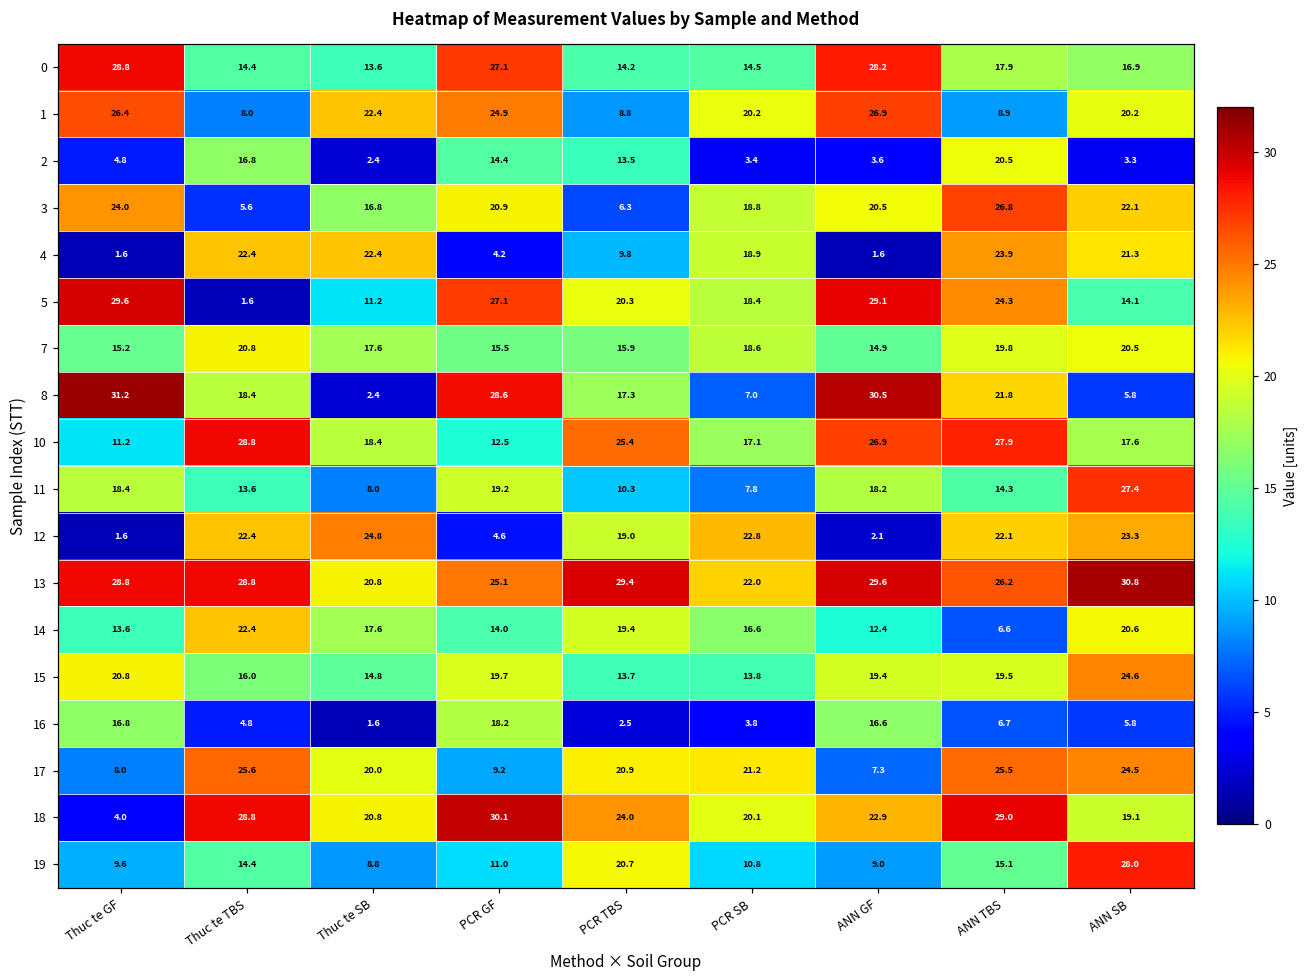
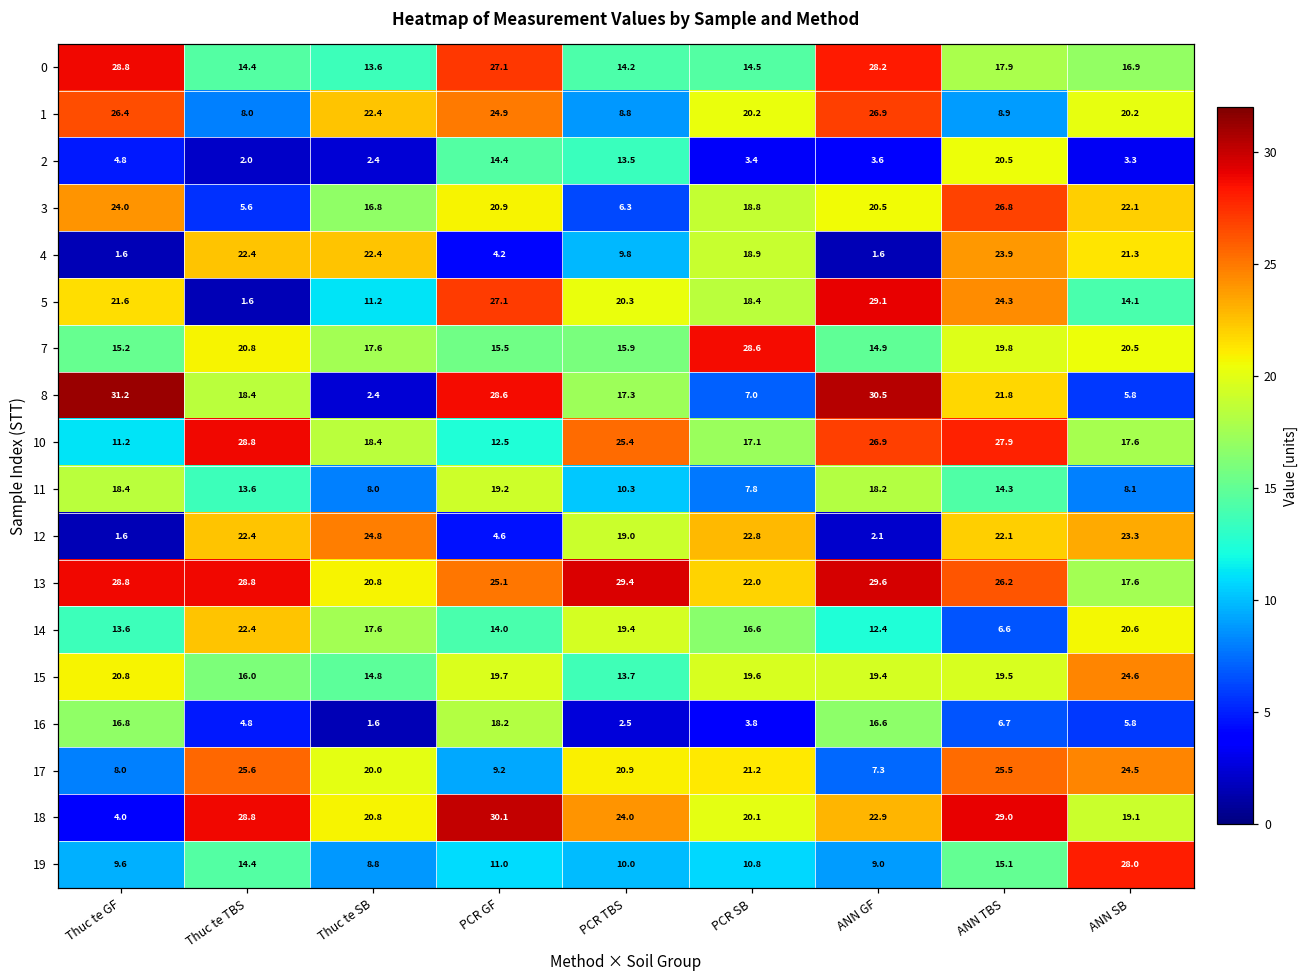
  {
    "0": {
      "Thuc te GF": 28.8,
      "Thuc te TBS": 14.4,
      "Thuc te SB": 13.6,
      "PCR GF": 27.1,
      "PCR TBS": 14.2,
      "PCR SB": 14.5,
      "ANN GF": 28.2,
      "ANN TBS": 17.9,
      "ANN SB": 16.9
    },
    "1": {
      "Thuc te GF": 26.4,
      "Thuc te TBS": 8.0,
      "Thuc te SB": 22.4,
      "PCR GF": 24.9,
      "PCR TBS": 8.8,
      "PCR SB": 20.2,
      "ANN GF": 26.9,
      "ANN TBS": 8.9,
      "ANN SB": 20.2
    },
    "2": {
      "Thuc te GF": 4.8,
-     "Thuc te TBS": 16.8,
+     "Thuc te TBS": 2.0,
      "Thuc te SB": 2.4,
      "PCR GF": 14.4,
      "PCR TBS": 13.5,
      "PCR SB": 3.4,
      "ANN GF": 3.6,
      "ANN TBS": 20.5,
      "ANN SB": 3.3
    },
    "3": {
      "Thuc te GF": 24.0,
      "Thuc te TBS": 5.6,
      "Thuc te SB": 16.8,
      "PCR GF": 20.9,
      "PCR TBS": 6.3,
      "PCR SB": 18.8,
      "ANN GF": 20.5,
      "ANN TBS": 26.8,
      "ANN SB": 22.1
    },
    "4": {
      "Thuc te GF": 1.6,
      "Thuc te TBS": 22.4,
      "Thuc te SB": 22.4,
      "PCR GF": 4.2,
      "PCR TBS": 9.8,
      "PCR SB": 18.9,
      "ANN GF": 1.6,
      "ANN TBS": 23.9,
      "ANN SB": 21.3
    },
    "5": {
-     "Thuc te GF": 29.6,
+     "Thuc te GF": 21.6,
      "Thuc te TBS": 1.6,
      "Thuc te SB": 11.2,
      "PCR GF": 27.1,
      "PCR TBS": 20.3,
      "PCR SB": 18.4,
      "ANN GF": 29.1,
      "ANN TBS": 24.3,
      "ANN SB": 14.1
    },
    "7": {
      "Thuc te GF": 15.2,
      "Thuc te TBS": 20.8,
      "Thuc te SB": 17.6,
      "PCR GF": 15.5,
      "PCR TBS": 15.9,
-     "PCR SB": 18.6,
+     "PCR SB": 28.6,
      "ANN GF": 14.9,
      "ANN TBS": 19.8,
      "ANN SB": 20.5
    },
    "8": {
      "Thuc te GF": 31.2,
      "Thuc te TBS": 18.4,
      "Thuc te SB": 2.4,
      "PCR GF": 28.6,
      "PCR TBS": 17.3,
      "PCR SB": 7.0,
      "ANN GF": 30.5,
      "ANN TBS": 21.8,
      "ANN SB": 5.8
    },
    "10": {
      "Thuc te GF": 11.2,
      "Thuc te TBS": 28.8,
      "Thuc te SB": 18.4,
      "PCR GF": 12.5,
      "PCR TBS": 25.4,
      "PCR SB": 17.1,
      "ANN GF": 26.9,
      "ANN TBS": 27.9,
      "ANN SB": 17.6
    },
    "11": {
      "Thuc te GF": 18.4,
      "Thuc te TBS": 13.6,
      "Thuc te SB": 8.0,
      "PCR GF": 19.2,
      "PCR TBS": 10.3,
      "PCR SB": 7.8,
      "ANN GF": 18.2,
      "ANN TBS": 14.3,
-     "ANN SB": 27.4
+     "ANN SB": 8.1
    },
    "12": {
      "Thuc te GF": 1.6,
      "Thuc te TBS": 22.4,
      "Thuc te SB": 24.8,
      "PCR GF": 4.6,
      "PCR TBS": 19.0,
      "PCR SB": 22.8,
      "ANN GF": 2.1,
      "ANN TBS": 22.1,
      "ANN SB": 23.3
    },
    "13": {
      "Thuc te GF": 28.8,
      "Thuc te TBS": 28.8,
      "Thuc te SB": 20.8,
      "PCR GF": 25.1,
      "PCR TBS": 29.4,
      "PCR SB": 22.0,
      "ANN GF": 29.6,
      "ANN TBS": 26.2,
-     "ANN SB": 30.8
+     "ANN SB": 17.6
    },
    "14": {
      "Thuc te GF": 13.6,
      "Thuc te TBS": 22.4,
      "Thuc te SB": 17.6,
      "PCR GF": 14.0,
      "PCR TBS": 19.4,
      "PCR SB": 16.6,
      "ANN GF": 12.4,
      "ANN TBS": 6.6,
      "ANN SB": 20.6
    },
    "15": {
      "Thuc te GF": 20.8,
      "Thuc te TBS": 16.0,
      "Thuc te SB": 14.8,
      "PCR GF": 19.7,
      "PCR TBS": 13.7,
-     "PCR SB": 13.8,
+     "PCR SB": 19.6,
      "ANN GF": 19.4,
      "ANN TBS": 19.5,
      "ANN SB": 24.6
    },
    "16": {
      "Thuc te GF": 16.8,
      "Thuc te TBS": 4.8,
      "Thuc te SB": 1.6,
      "PCR GF": 18.2,
      "PCR TBS": 2.5,
      "PCR SB": 3.8,
      "ANN GF": 16.6,
      "ANN TBS": 6.7,
      "ANN SB": 5.8
    },
    "17": {
      "Thuc te GF": 8.0,
      "Thuc te TBS": 25.6,
      "Thuc te SB": 20.0,
      "PCR GF": 9.2,
      "PCR TBS": 20.9,
      "PCR SB": 21.2,
      "ANN GF": 7.3,
      "ANN TBS": 25.5,
      "ANN SB": 24.5
    },
    "18": {
      "Thuc te GF": 4.0,
      "Thuc te TBS": 28.8,
      "Thuc te SB": 20.8,
      "PCR GF": 30.1,
      "PCR TBS": 24.0,
      "PCR SB": 20.1,
      "ANN GF": 22.9,
      "ANN TBS": 29.0,
      "ANN SB": 19.1
    },
    "19": {
      "Thuc te GF": 9.6,
      "Thuc te TBS": 14.4,
      "Thuc te SB": 8.8,
      "PCR GF": 11.0,
-     "PCR TBS": 20.7,
+     "PCR TBS": 10.0,
      "PCR SB": 10.8,
      "ANN GF": 9.0,
      "ANN TBS": 15.1,
      "ANN SB": 28.0
    }
  }
